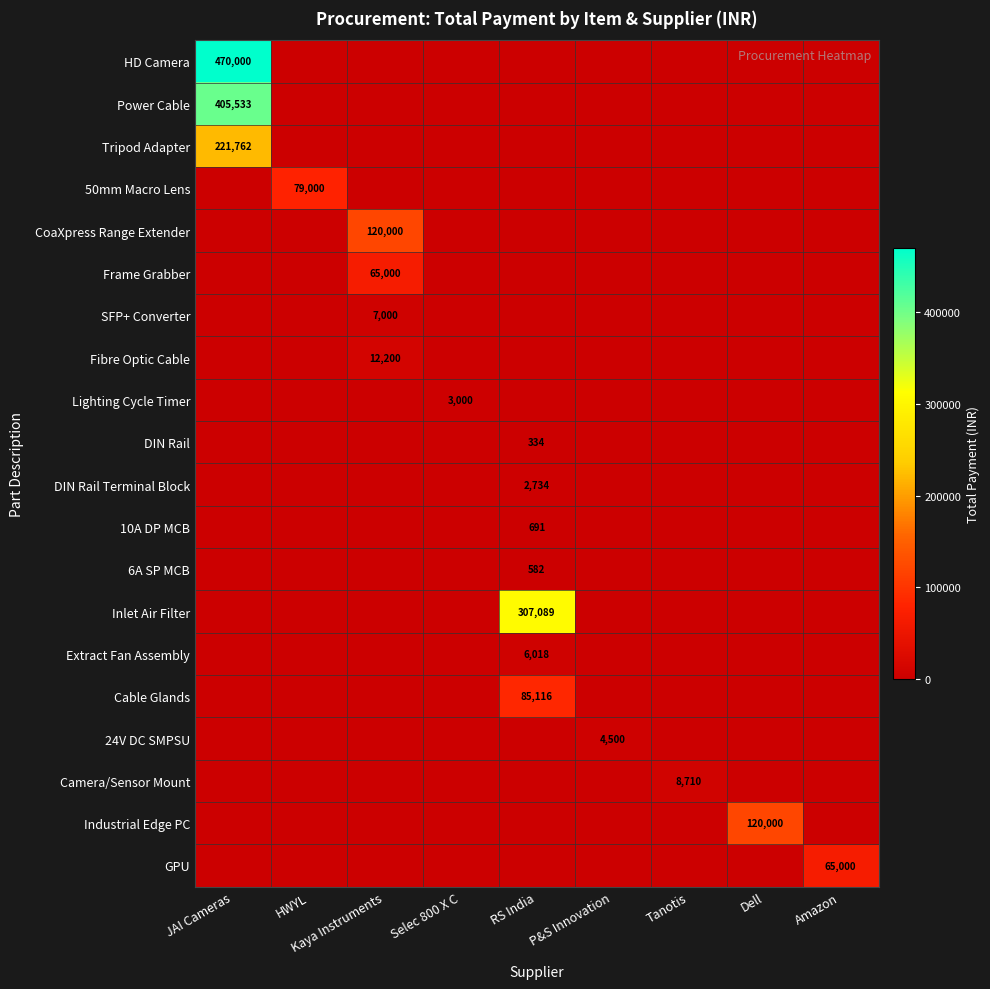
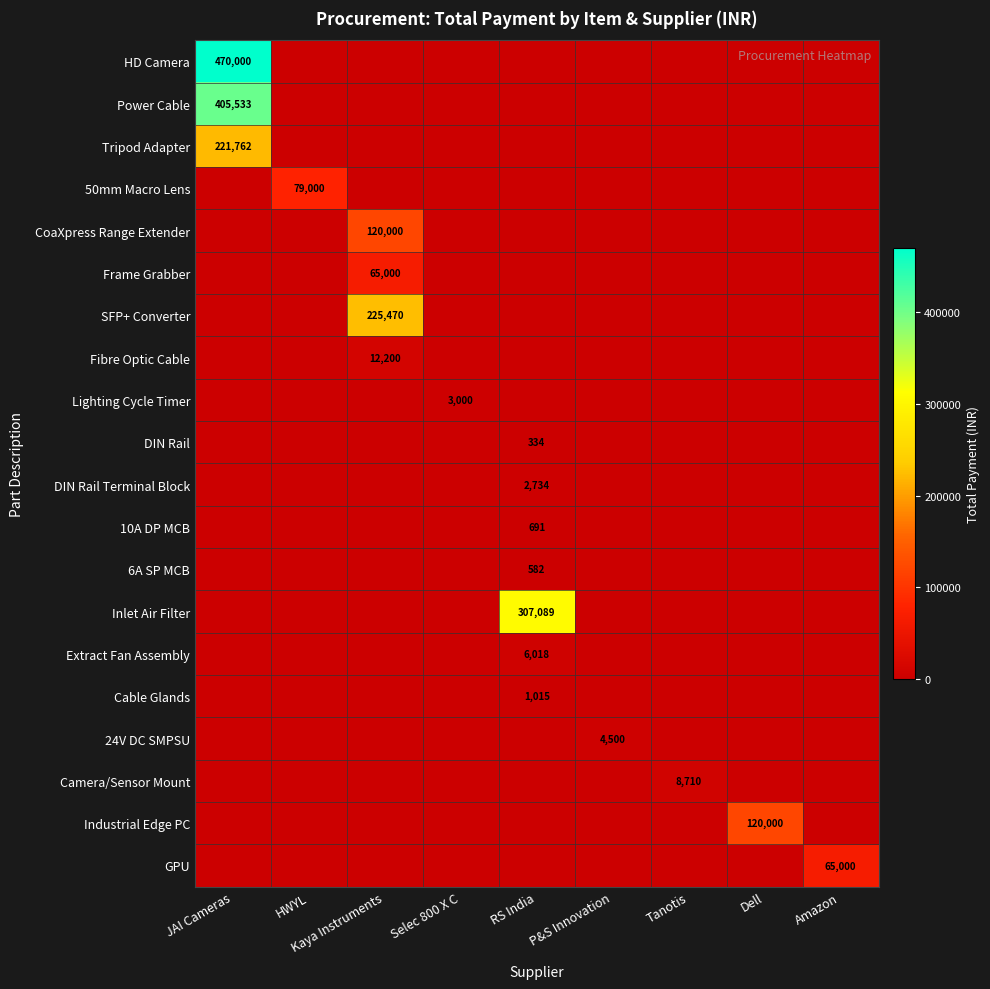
  {
    "HD Camera": {
      "JAI Cameras": "470,000"
    },
    "Power Cable": {
      "JAI Cameras": "405,533"
    },
    "Tripod Adapter": {
      "JAI Cameras": "221,762"
    },
    "50mm Macro Lens": {
      "HWYL": "79,000"
    },
    "CoaXpress Range Extender": {
      "Kaya Instruments": "120,000"
    },
    "Frame Grabber": {
      "Kaya Instruments": "65,000"
    },
    "SFP+ Converter": {
-     "Kaya Instruments": "7,000"
+     "Kaya Instruments": "225,470"
    },
    "Fibre Optic Cable": {
      "Kaya Instruments": "12,200"
    },
    "Lighting Cycle Timer": {
      "Selec 800 X C": "3,000"
    },
    "DIN Rail": {
      "RS India": "334"
    },
    "DIN Rail Terminal Block": {
      "RS India": "2,734"
    },
    "10A DP MCB": {
      "RS India": "691"
    },
    "6A SP MCB": {
      "RS India": "582"
    },
    "Inlet Air Filter": {
      "RS India": "307,089"
    },
    "Extract Fan Assembly": {
      "RS India": "6,018"
    },
    "Cable Glands": {
-     "RS India": "85,116"
+     "RS India": "1,015"
    },
    "24V DC SMPSU": {
      "P&S Innovation": "4,500"
    },
    "Camera/Sensor Mount": {
      "Tanotis": "8,710"
    },
    "Industrial Edge PC": {
      "Dell": "120,000"
    },
    "GPU": {
      "Amazon": "65,000"
    }
  }
